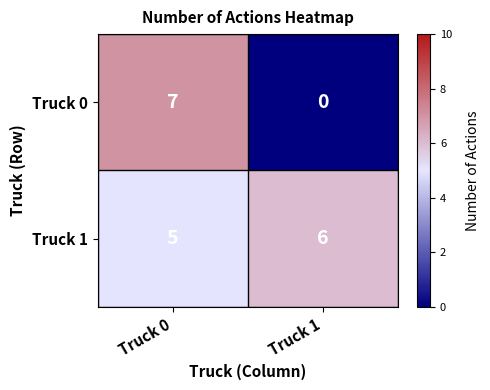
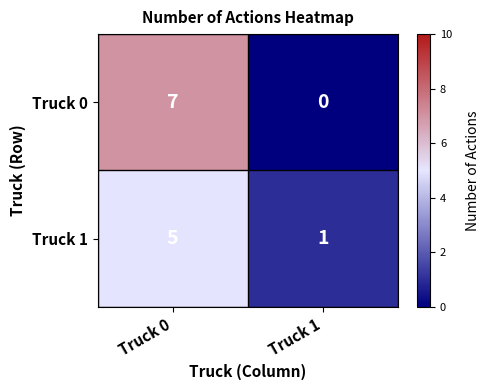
  {
    "Truck 0": {
      "Truck 0": 7,
      "Truck 1": 0
    },
    "Truck 1": {
-     "Truck 1": 6
+     "Truck 1": 1
    }
  }
